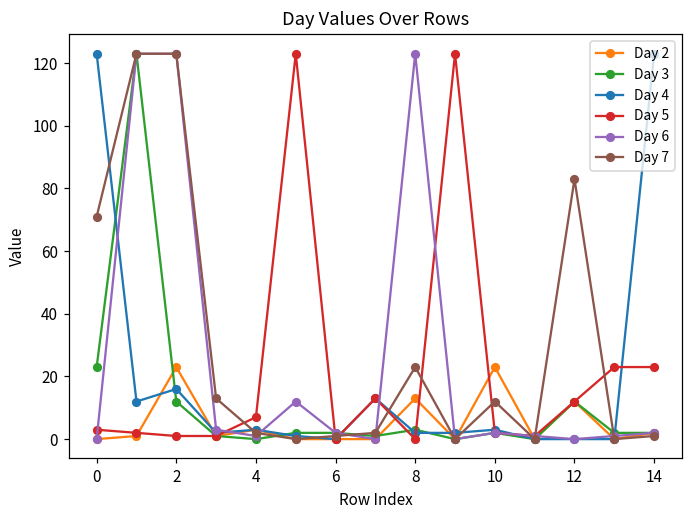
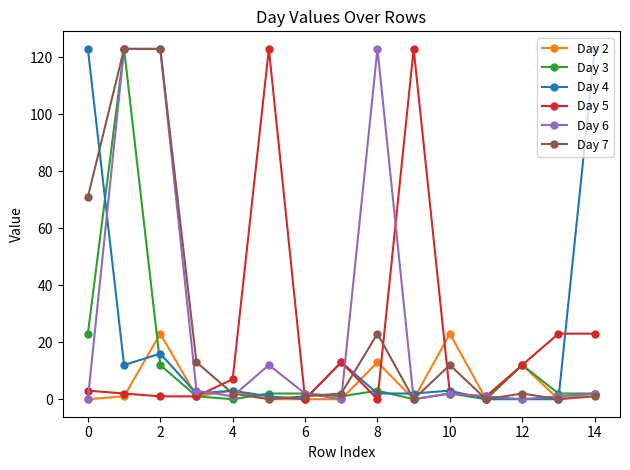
  {
    "Day 2": {
      "2": 23,
      "8": 13,
      "10": 23
    },
    "Day 3": {
      "0": 23,
      "2": 12,
      "4": 0,
      "8": 3
    },
    "Day 4": {
      "0": 123,
      "2": 16,
      "8": 2,
      "10": 3
    },
    "Day 5": {
      "0": 3,
      "2": 1,
      "4": 7,
      "8": 0,
      "14": 23
    },
    "Day 6": {
      "4": 1,
      "8": 123
    },
    "Day 7": {
      "0": 71,
      "4": 2,
      "6": 1,
      "8": 23,
      "10": 12,
-     "12": 83,
+     "12": 2,
      "14": 1
    }
  }
